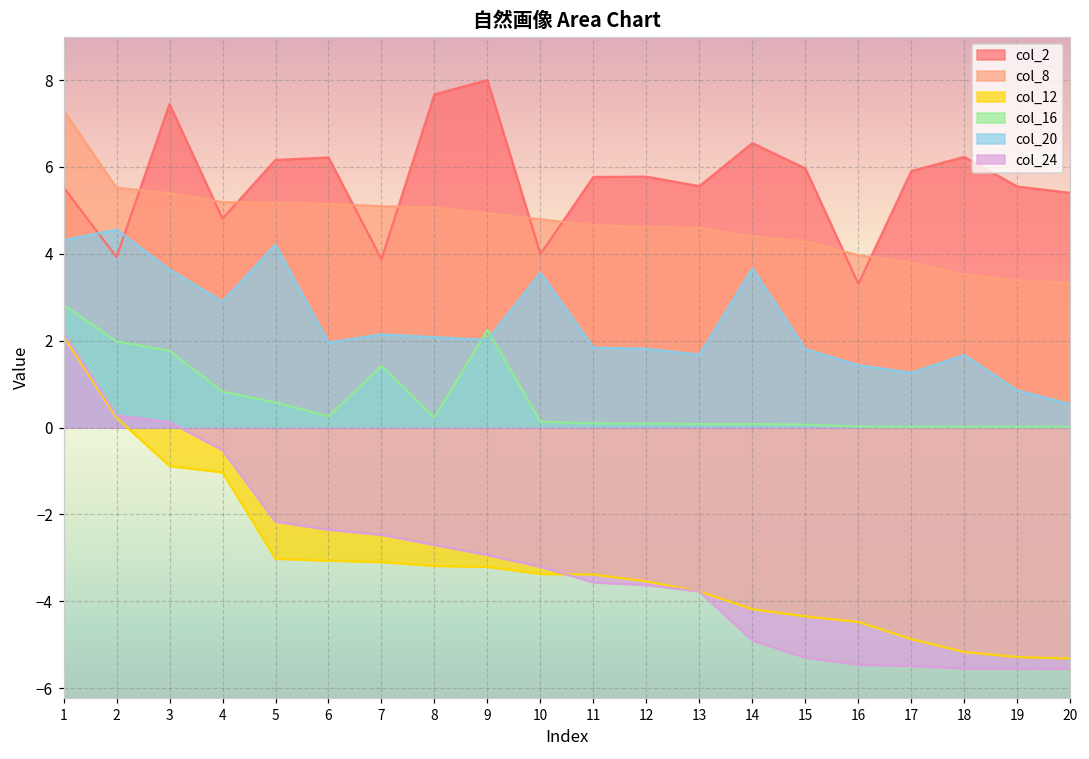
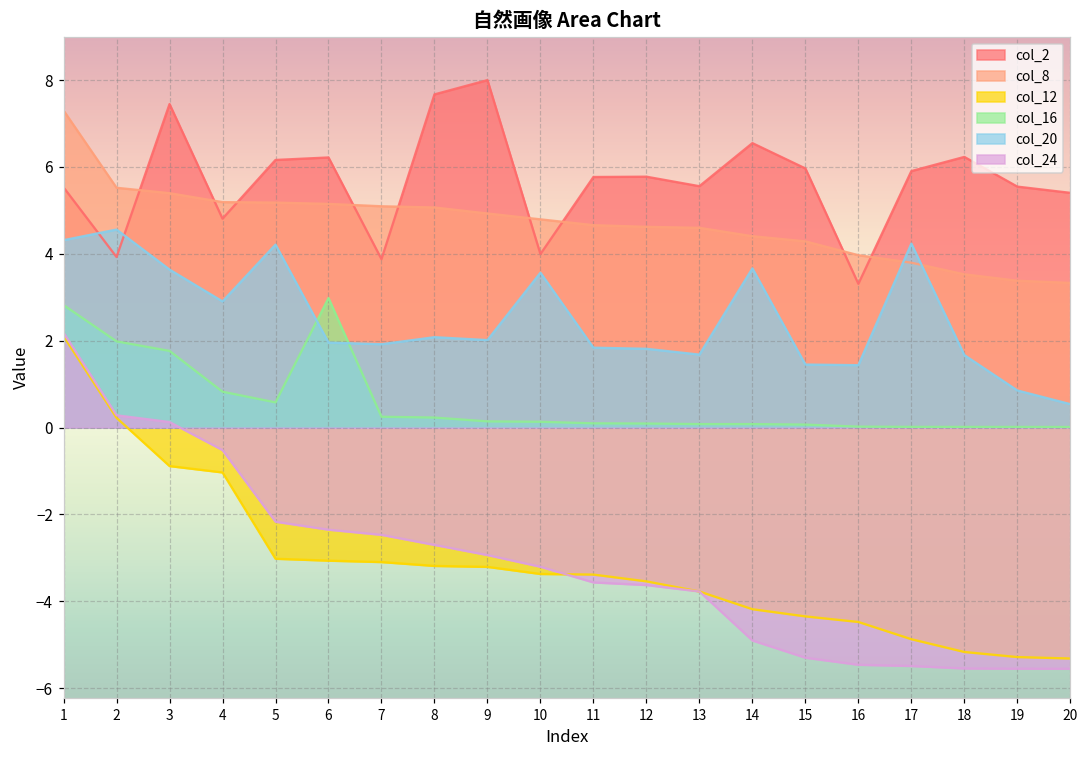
  {
    "col_16": {
      "1": 2.8,
      "2": 2.0,
      "3": 1.8,
      "4": 0.8,
      "5": 0.6,
-     "6": 0.3,
-     "7": 1.4,
+     "6": 3.0,
+     "7": 0.3,
      "8": 0.2,
-     "9": 2.3,
+     "9": 0.1,
      "10": 0.1,
      "11": 0.1,
      "12": 0.1,
      "13": 0.1,
      "14": 0.1,
      "15": 0.1
    },
    "col_20": {
      "1": 4.3,
      "2": 4.6,
      "3": 3.6,
      "4": 2.9,
      "5": 4.2,
      "6": 2.0,
-     "7": 2.1,
+     "7": 1.9,
      "8": 2.1,
      "9": 2.0,
      "10": 3.6,
      "11": 1.8,
      "12": 1.8,
      "13": 1.7,
      "14": 3.7,
-     "15": 1.8,
+     "15": 1.5,
      "16": 1.4,
-     "17": 1.3,
+     "17": 4.2,
      "18": 1.7,
      "19": 0.9,
      "20": 0.5
    }
  }
